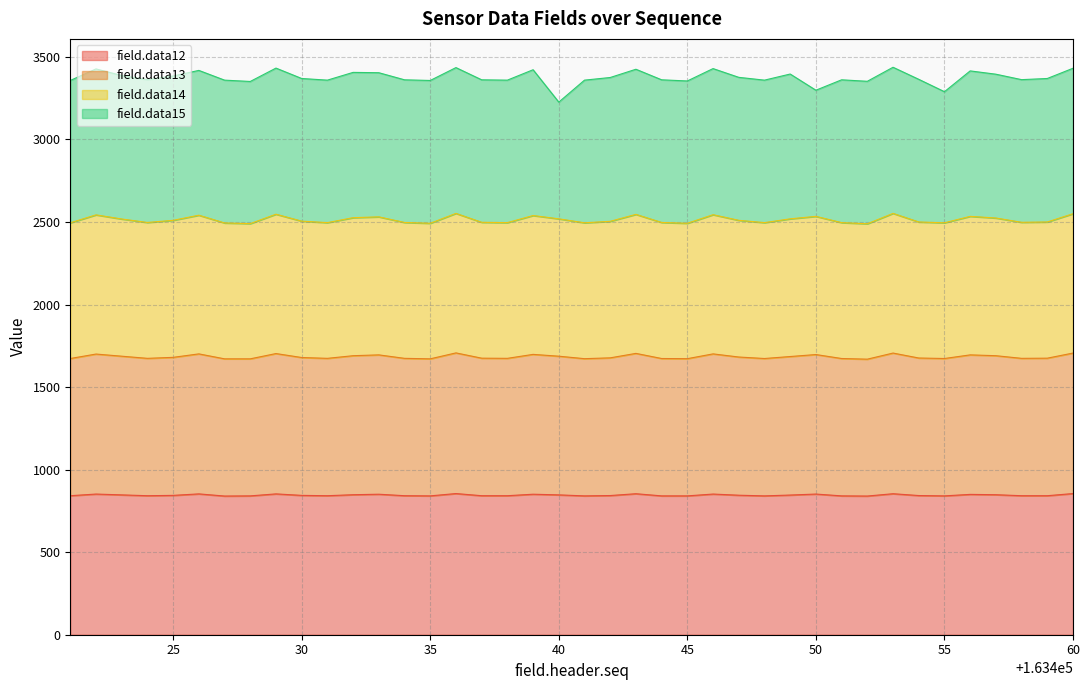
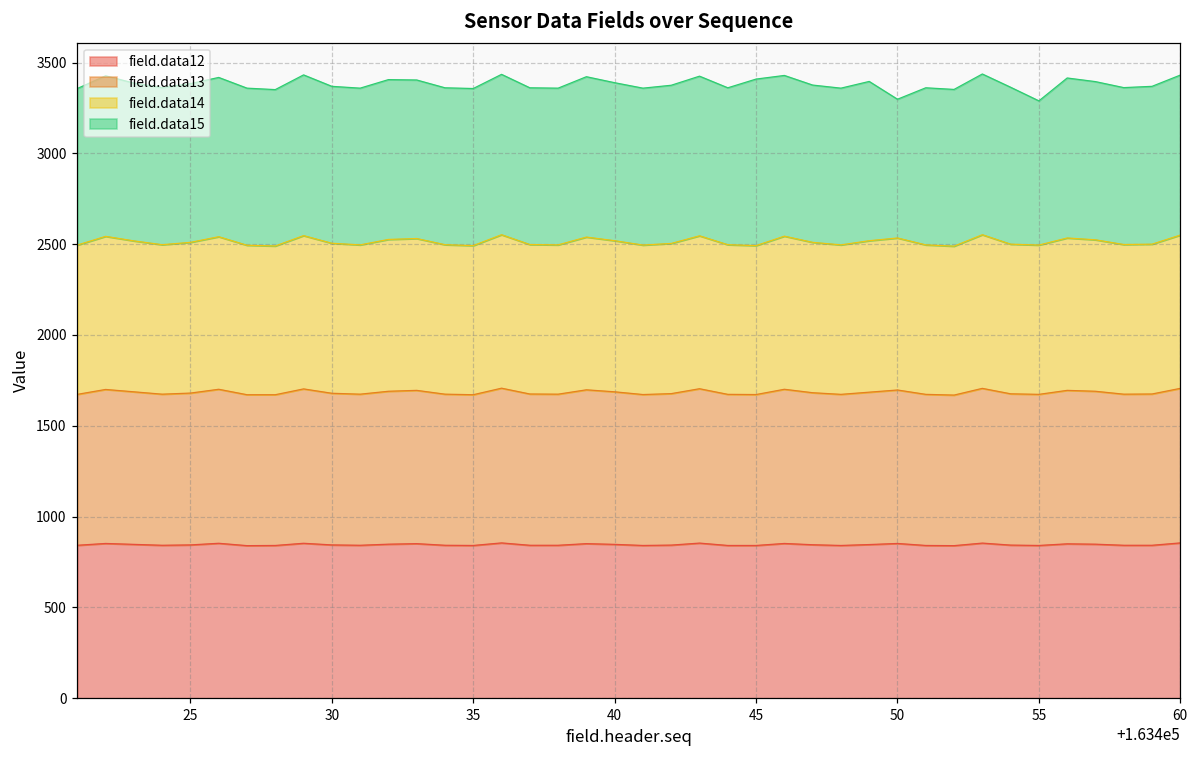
  {
    "field.data15": {
      "30": 860,
      "35": 870,
-     "40": 710,
-     "45": 860,
+     "40": 870,
+     "45": 920,
      "50": 760,
      "55": 790,
      "60": 880
    }
  }
